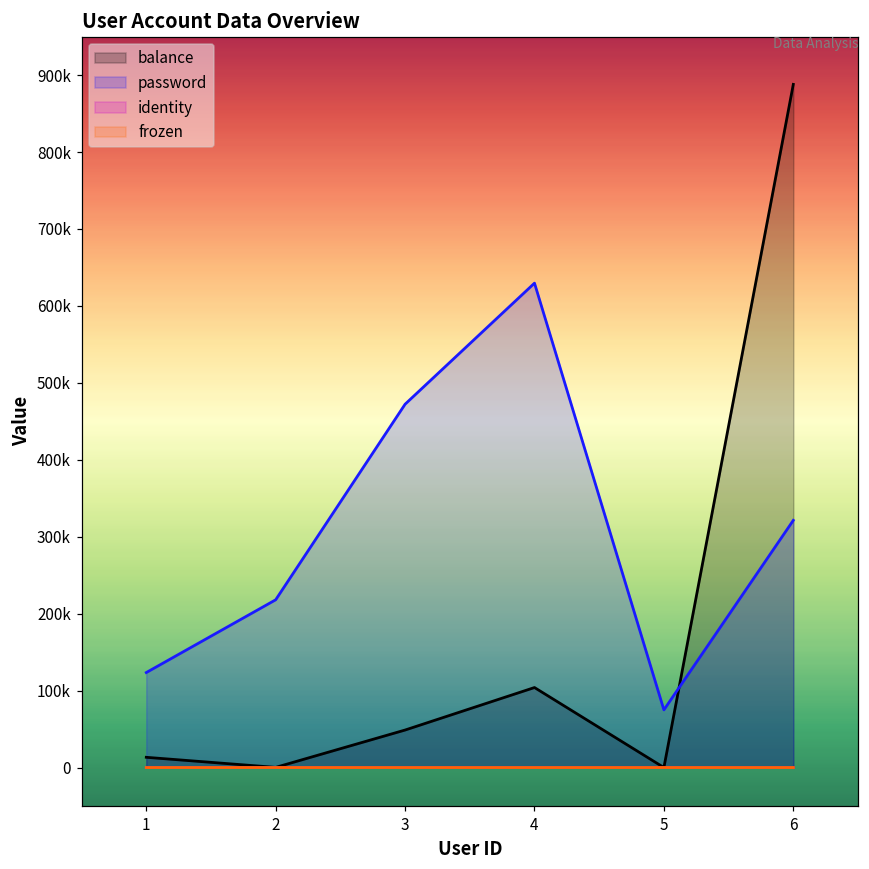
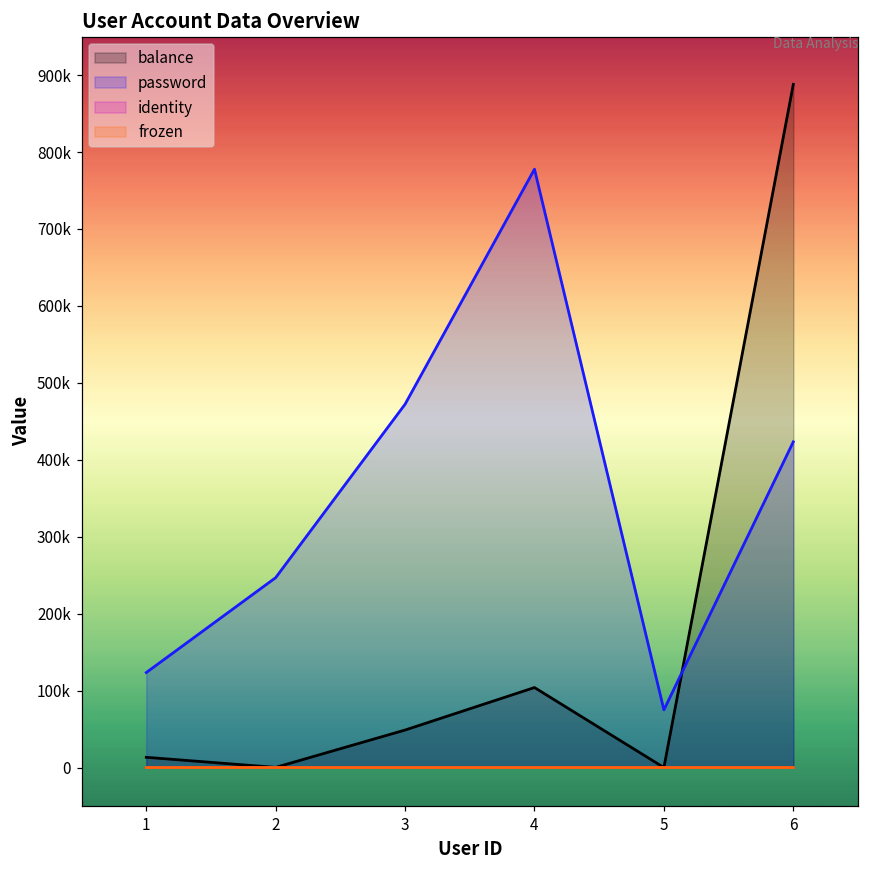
  {
    "balance": {
      "1": 10000,
      "3": 50000,
      "4": 100000,
      "6": 890000
    },
    "password": {
      "1": 120000,
-     "2": 220000,
+     "2": 250000,
      "3": 470000,
-     "4": 630000,
+     "4": 780000,
      "5": 70000,
-     "6": 320000
+     "6": 420000
    },
    "frozen": {
      "1": 0,
      "3": 0,
      "4": 0,
      "6": 0
    }
  }
